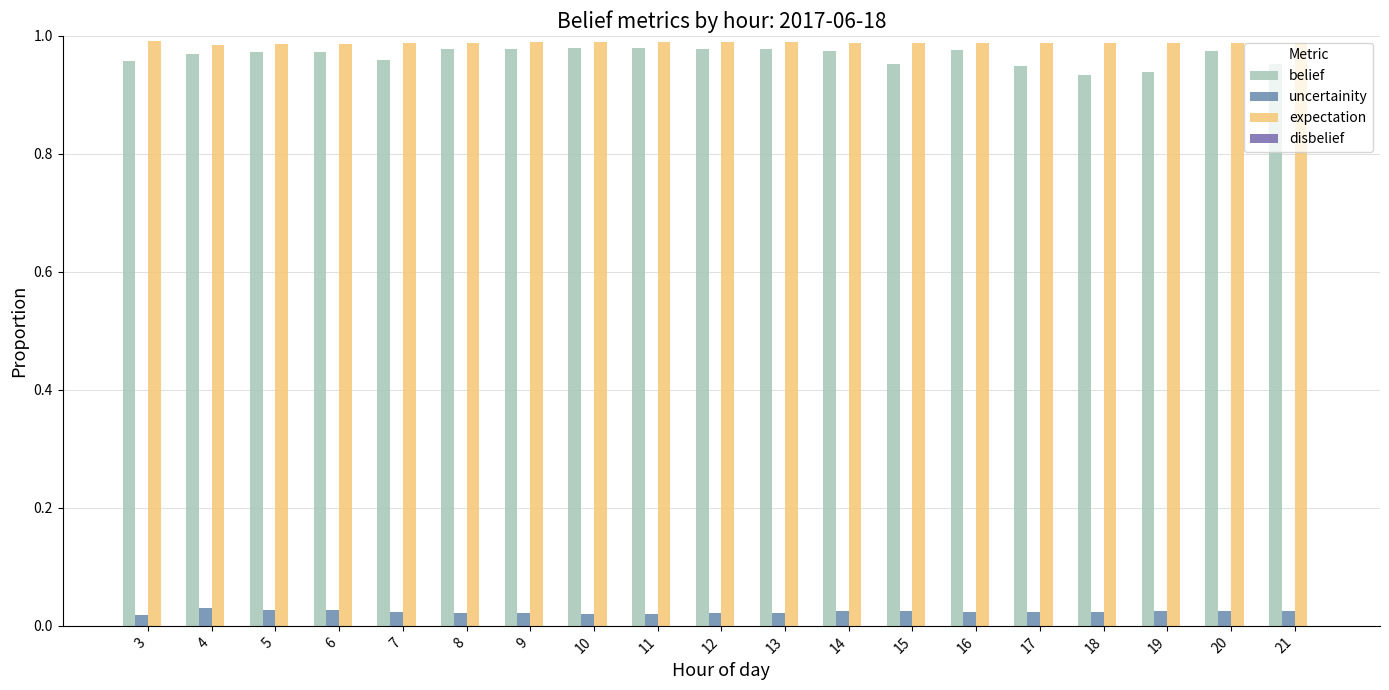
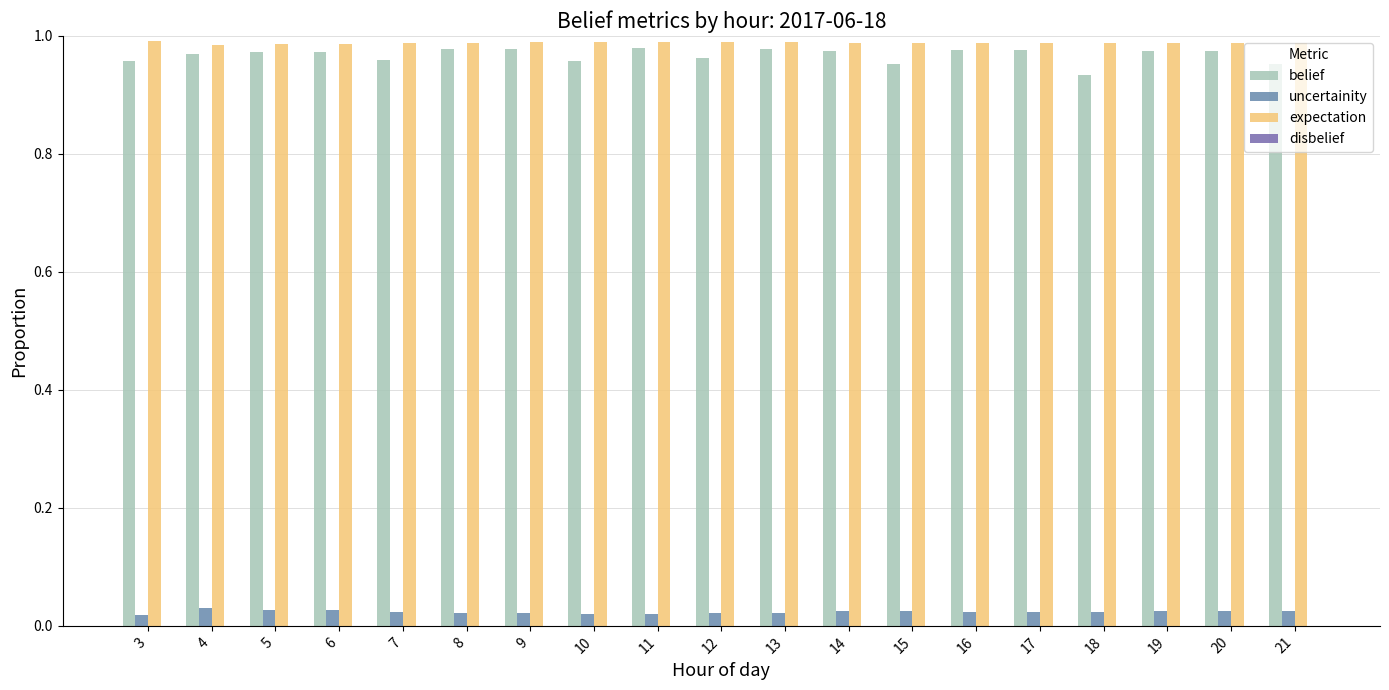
  {
    "belief": {
      "3": 0.96,
      "4": 0.97,
      "5": 0.97,
      "6": 0.97,
      "7": 0.96,
      "8": 0.98,
      "9": 0.98,
-     "10": 0.98,
+     "10": 0.96,
      "11": 0.98,
-     "12": 0.98,
+     "12": 0.96,
      "13": 0.98,
      "14": 0.98,
      "15": 0.95,
      "16": 0.98,
-     "17": 0.95,
+     "17": 0.98,
      "18": 0.93,
-     "19": 0.94,
+     "19": 0.97,
      "20": 0.97
    },
    "expectation": {
      "3": 0.99,
      "4": 0.98,
      "5": 0.99,
      "6": 0.99,
      "7": 0.99,
      "8": 0.99,
      "9": 0.99,
      "10": 0.99,
      "11": 0.99,
      "12": 0.99,
      "13": 0.99,
      "14": 0.99,
      "15": 0.99,
      "16": 0.99,
      "17": 0.99,
      "18": 0.99,
      "19": 0.99,
      "20": 0.99
    }
  }
